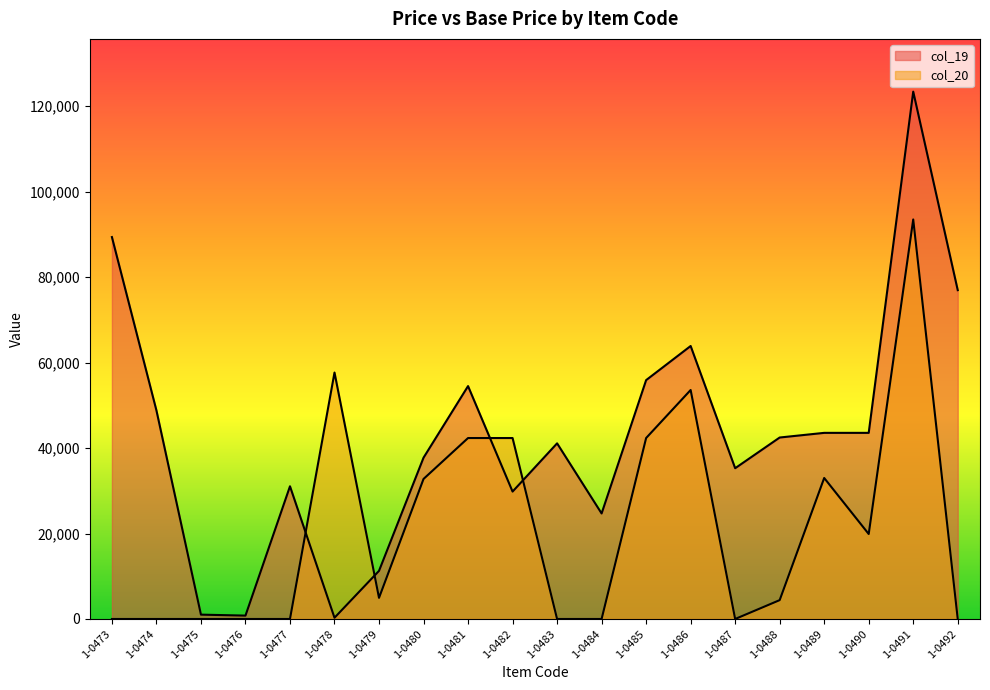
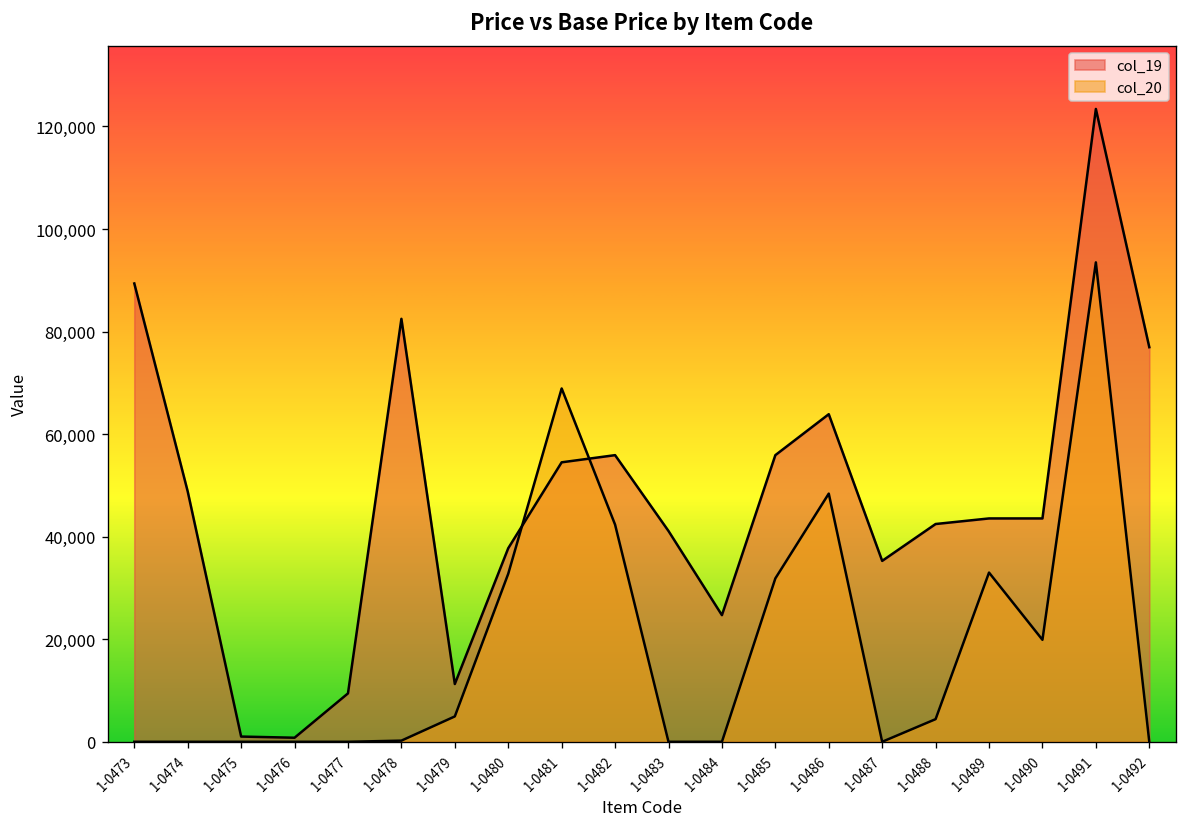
  {
    "col_19": {
      "1-0473": "89,000",
      "1-0474": "49,000",
      "1-0475": "1,000",
      "1-0476": "1,000",
-     "1-0477": "31,000",
-     "1-0478": "0",
+     "1-0477": "9,000",
+     "1-0478": "82,000",
      "1-0479": "11,000",
      "1-0480": "38,000",
      "1-0481": "55,000",
-     "1-0482": "30,000",
+     "1-0482": "56,000",
      "1-0483": "41,000",
      "1-0484": "25,000",
      "1-0485": "56,000",
      "1-0486": "64,000",
      "1-0487": "35,000",
      "1-0488": "42,000",
      "1-0489": "44,000",
      "1-0490": "44,000",
      "1-0491": "123,000",
      "1-0492": "77,000"
    },
    "col_20": {
      "1-0473": "0",
      "1-0474": "0",
      "1-0475": "0",
      "1-0476": "0",
      "1-0477": "0",
-     "1-0478": "58,000",
+     "1-0478": "0",
      "1-0479": "5,000",
      "1-0480": "33,000",
-     "1-0481": "42,000",
+     "1-0481": "69,000",
      "1-0482": "42,000",
      "1-0483": "0",
      "1-0484": "0",
-     "1-0485": "42,000",
-     "1-0486": "54,000",
+     "1-0485": "32,000",
+     "1-0486": "48,000",
      "1-0487": "0",
      "1-0488": "4,000",
      "1-0489": "33,000",
      "1-0490": "20,000",
      "1-0491": "94,000",
      "1-0492": "0"
    }
  }
